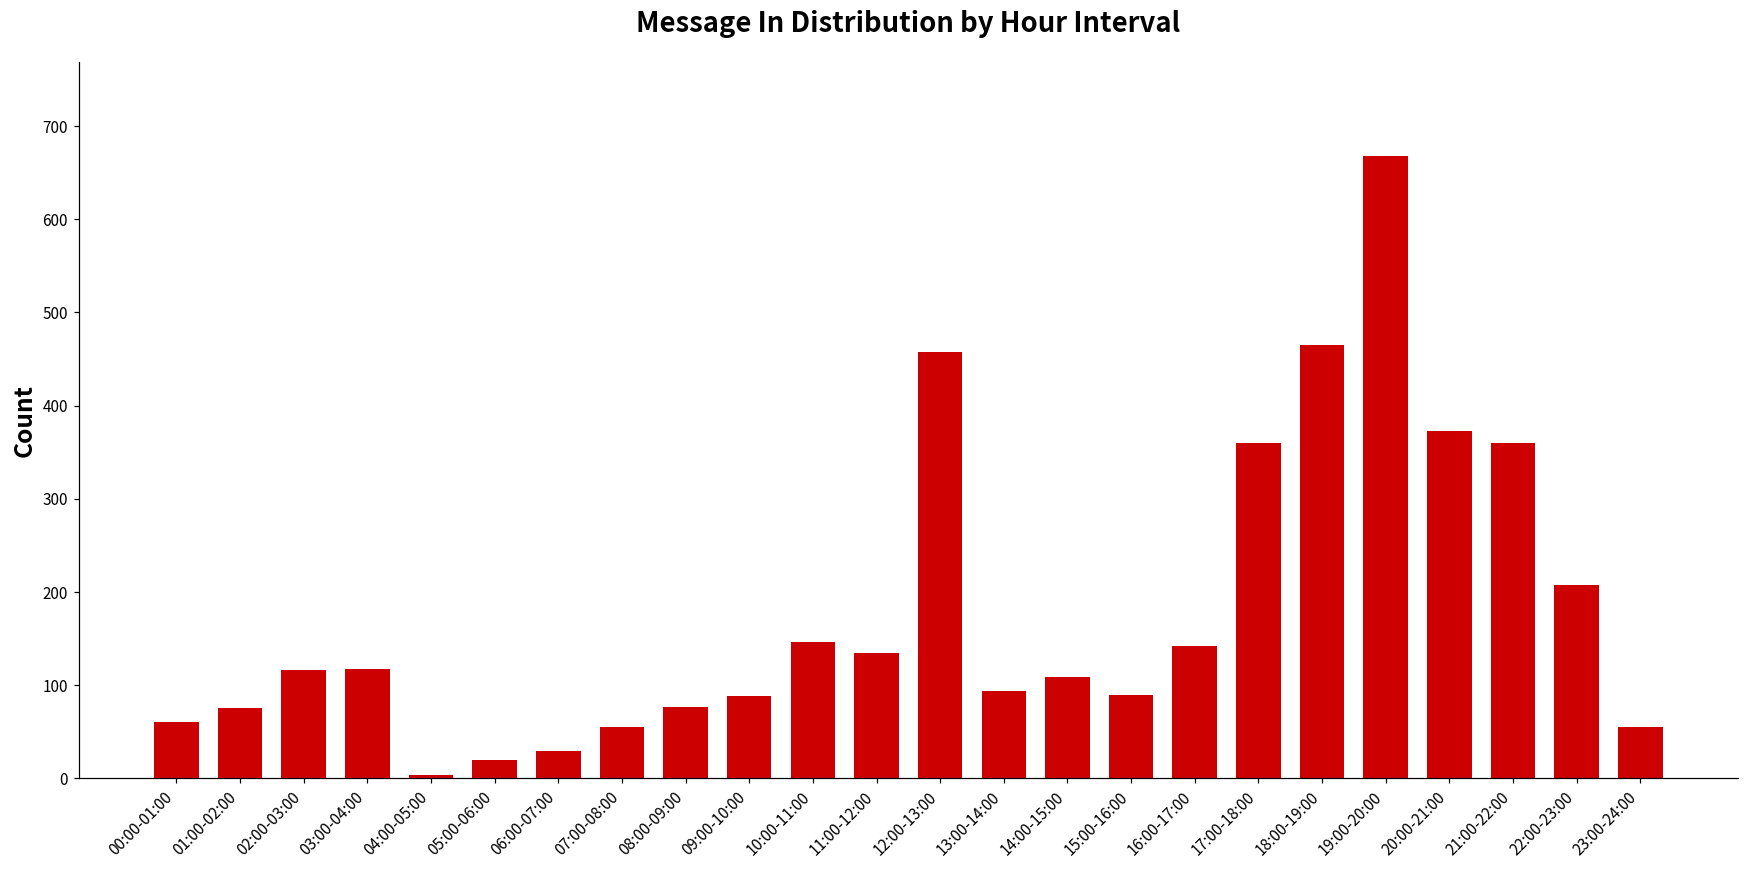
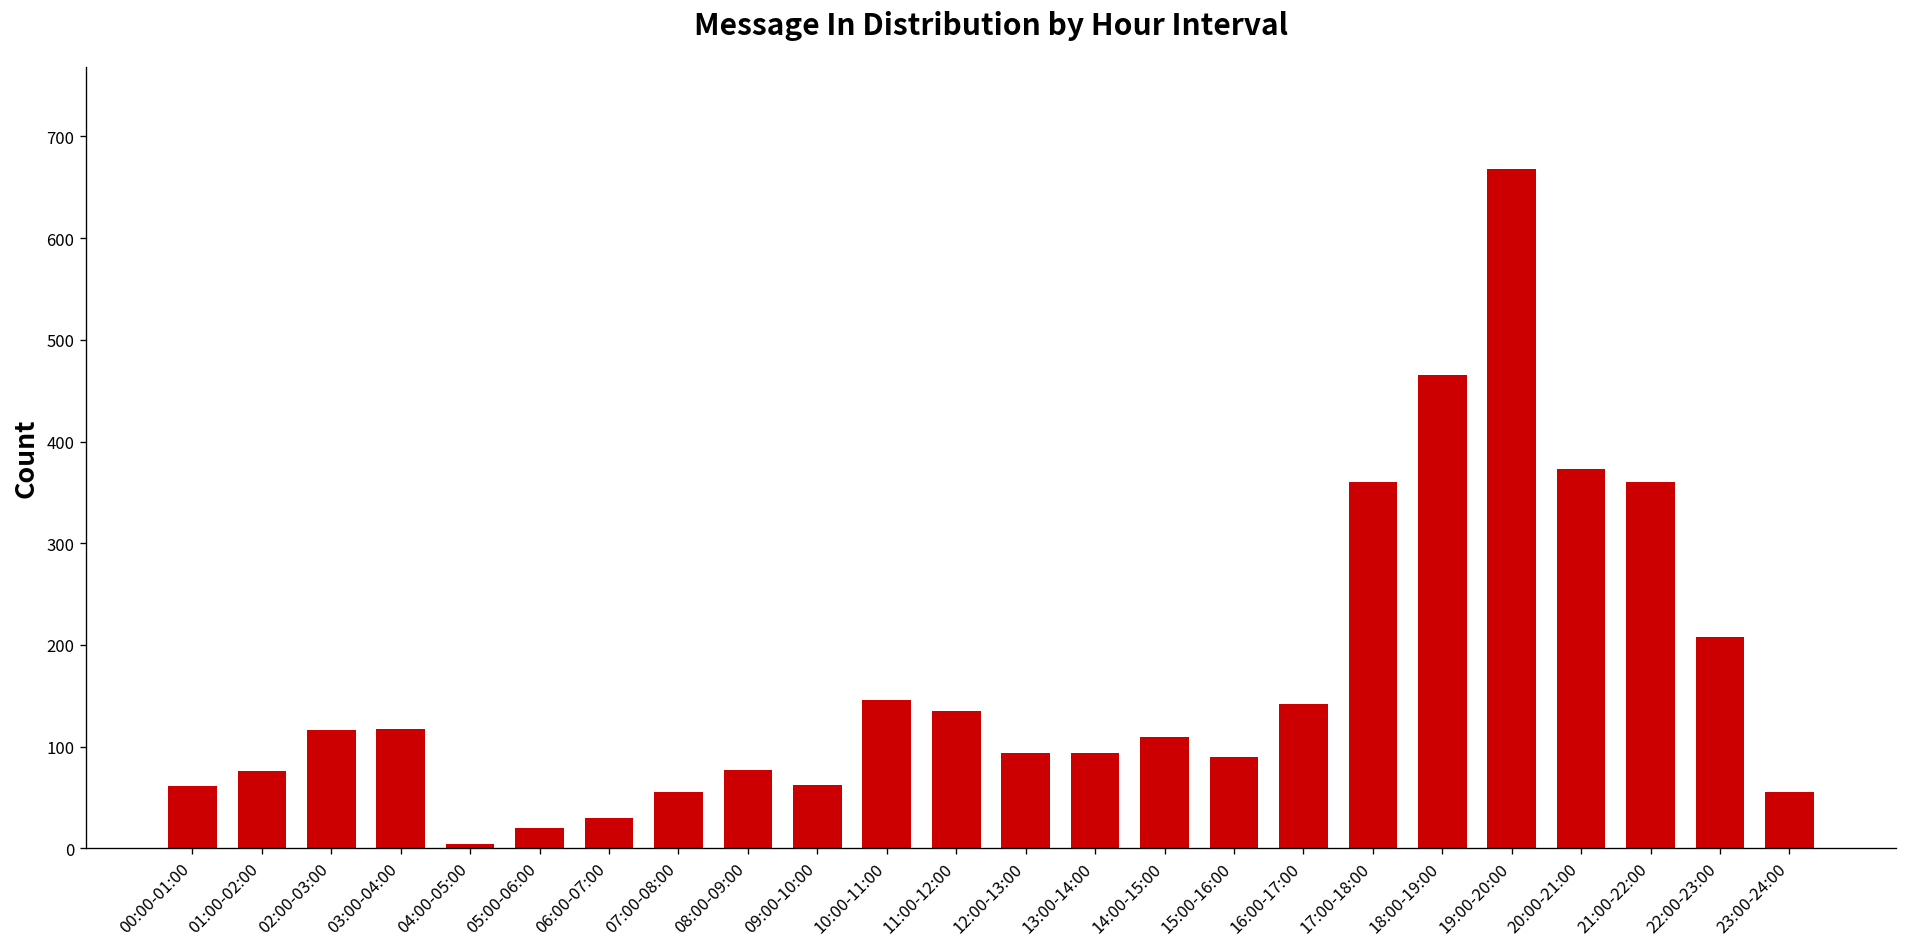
  {
    "00:00-01:00": 60,
    "01:00-02:00": 80,
    "02:00-03:00": 120,
    "03:00-04:00": 120,
    "04:00-05:00": 0,
    "05:00-06:00": 20,
    "06:00-07:00": 30,
    "07:00-08:00": 60,
    "08:00-09:00": 80,
-   "09:00-10:00": 90,
+   "09:00-10:00": 60,
    "10:00-11:00": 150,
    "11:00-12:00": 140,
-   "12:00-13:00": 460,
+   "12:00-13:00": 90,
    "13:00-14:00": 90,
    "14:00-15:00": 110,
    "15:00-16:00": 90,
    "16:00-17:00": 140,
    "17:00-18:00": 360,
    "18:00-19:00": 470,
    "19:00-20:00": 670,
    "20:00-21:00": 370,
    "21:00-22:00": 360,
    "22:00-23:00": 210,
    "23:00-24:00": 60
  }
